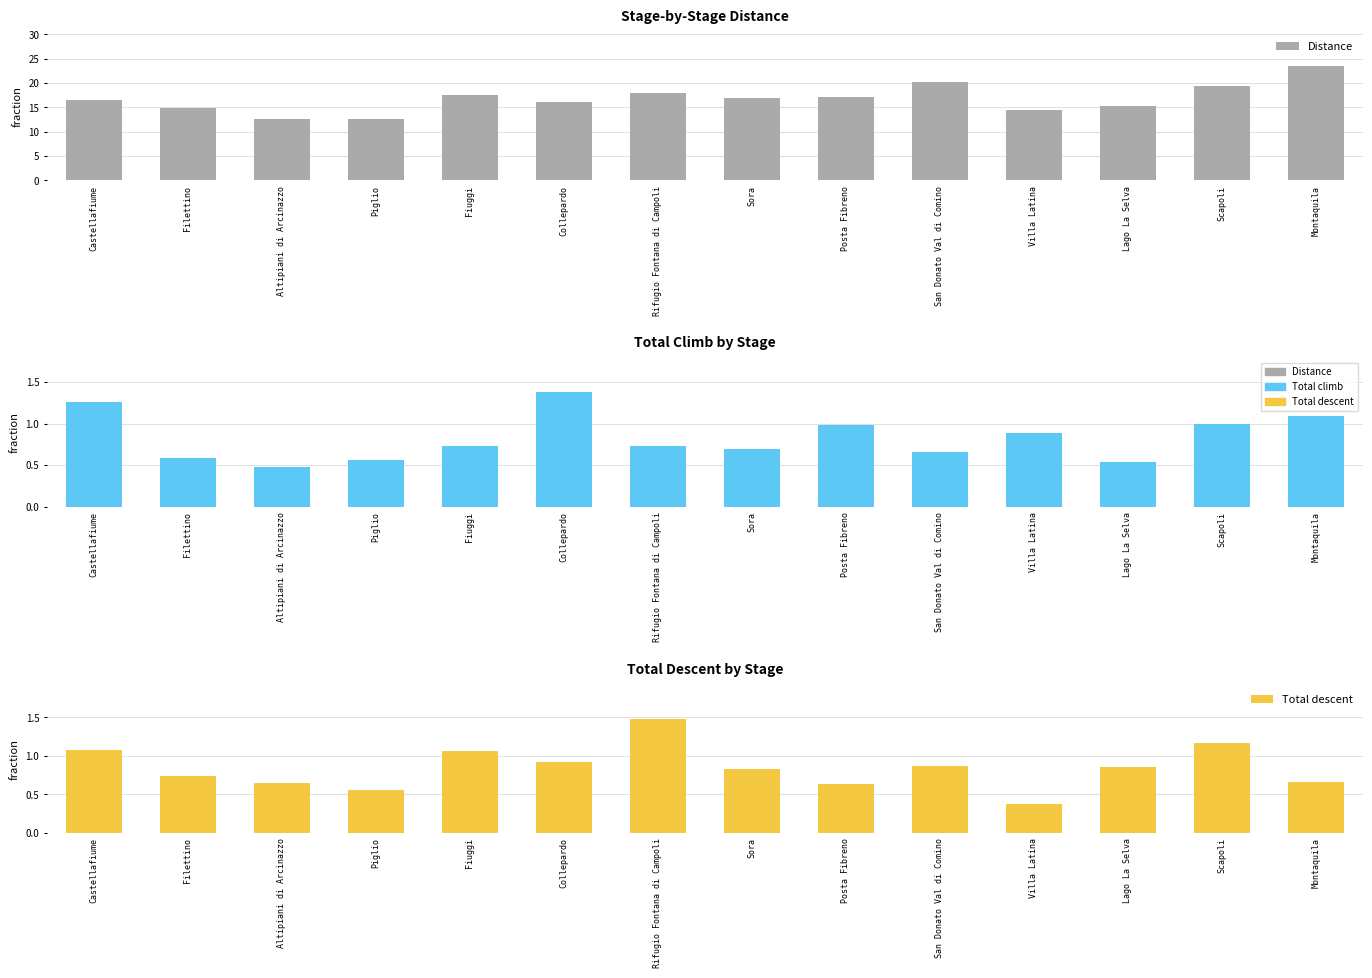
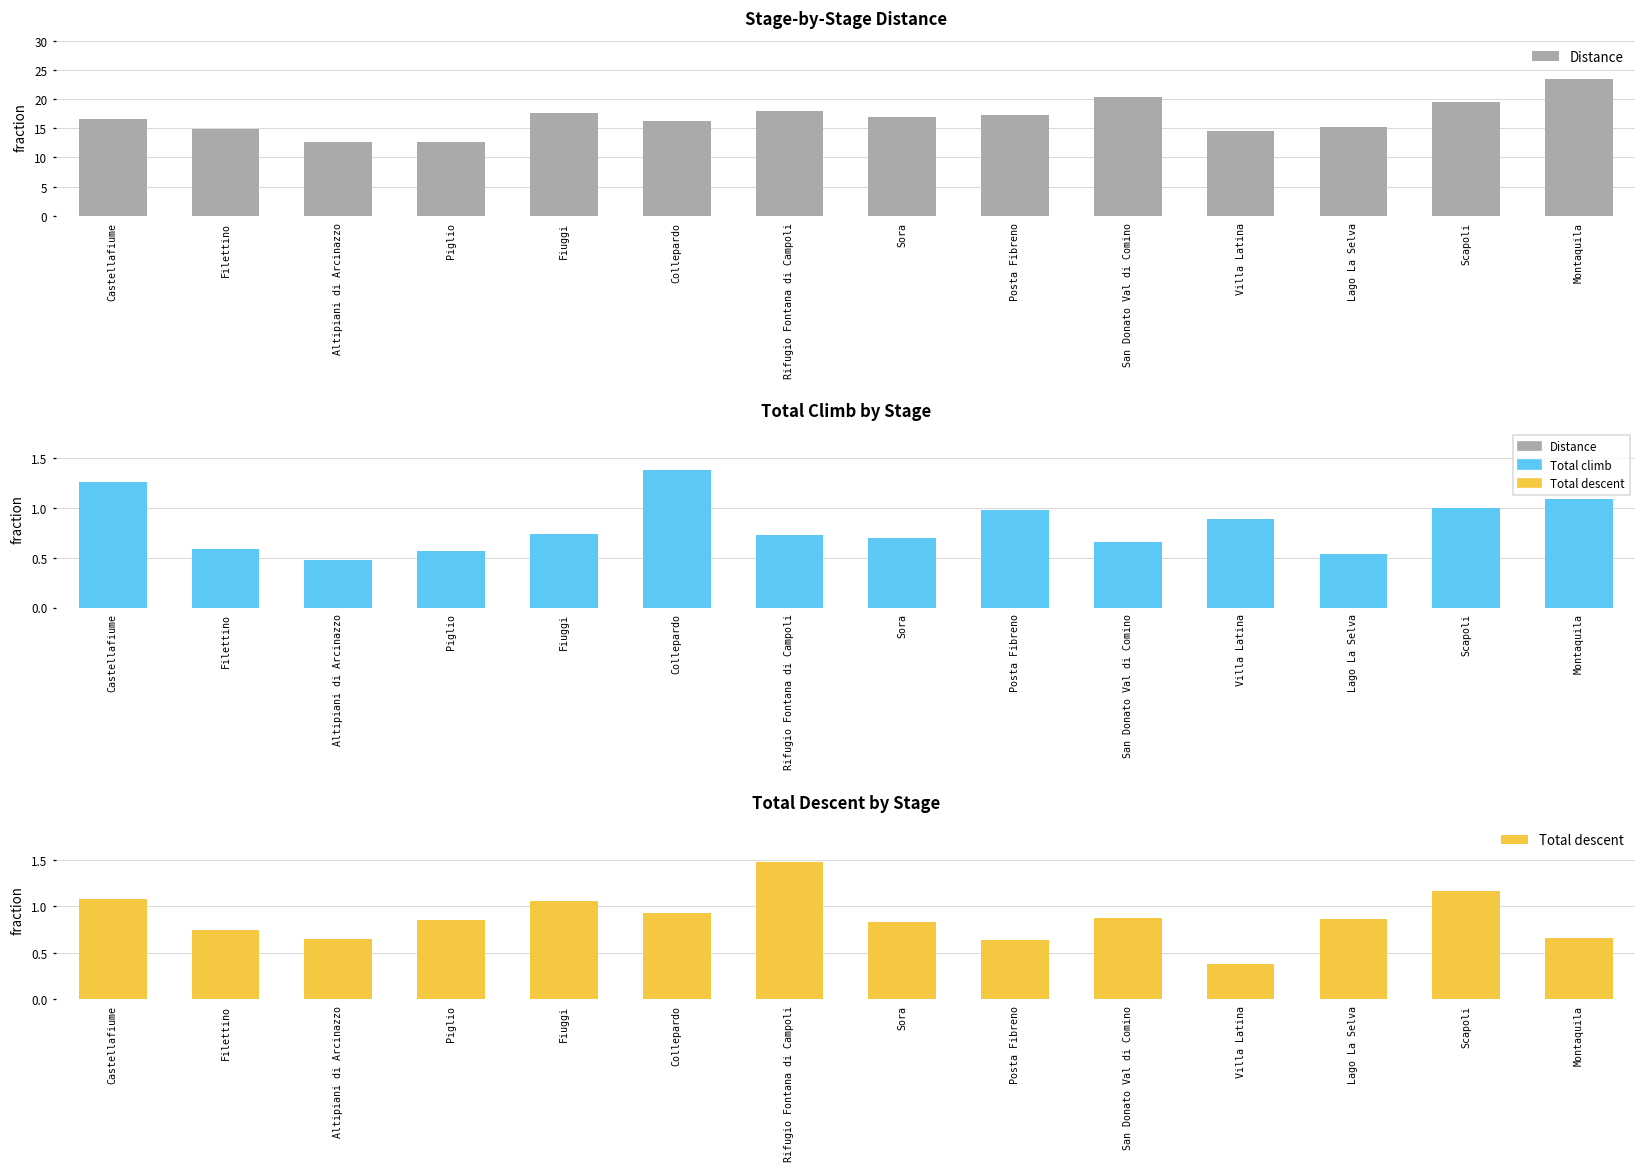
  {
    "Stage-by-Stage Distance": {
      "Castellafiume": 17,
      "Filettino": 15,
      "Altipiani di Arcinazzo": 13,
      "Piglio": 13,
      "Fiuggi": 18,
      "Collepardo": 16,
      "Rifugio Fontana di Campoli": 18,
      "Sora": 17,
      "Posta Fibreno": 17,
      "San Donato Val di Comino": 20,
      "Villa Latina": 15,
      "Lago La Selva": 15,
      "Scapoli": 20,
      "Montaquila": 24
    },
    "Total Climb by Stage": {
      "Castellafiume": 1.3,
      "Filettino": 0.6,
      "Altipiani di Arcinazzo": 0.5,
      "Piglio": 0.6,
      "Fiuggi": 0.7,
      "Collepardo": 1.4,
      "Rifugio Fontana di Campoli": 0.7,
      "Sora": 0.7,
      "Posta Fibreno": 1.0,
      "San Donato Val di Comino": 0.7,
      "Villa Latina": 0.9,
      "Lago La Selva": 0.5,
      "Scapoli": 1.0,
      "Montaquila": 1.1
    },
    "Total Descent by Stage": {
      "Castellafiume": 1.1,
      "Filettino": 0.7,
      "Altipiani di Arcinazzo": 0.6,
-     "Piglio": 0.6,
+     "Piglio": 0.9,
      "Fiuggi": 1.1,
      "Collepardo": 0.9,
      "Rifugio Fontana di Campoli": 1.5,
      "Sora": 0.8,
      "Posta Fibreno": 0.6,
      "San Donato Val di Comino": 0.9,
      "Villa Latina": 0.4,
      "Lago La Selva": 0.9,
      "Scapoli": 1.2,
      "Montaquila": 0.7
    }
  }
